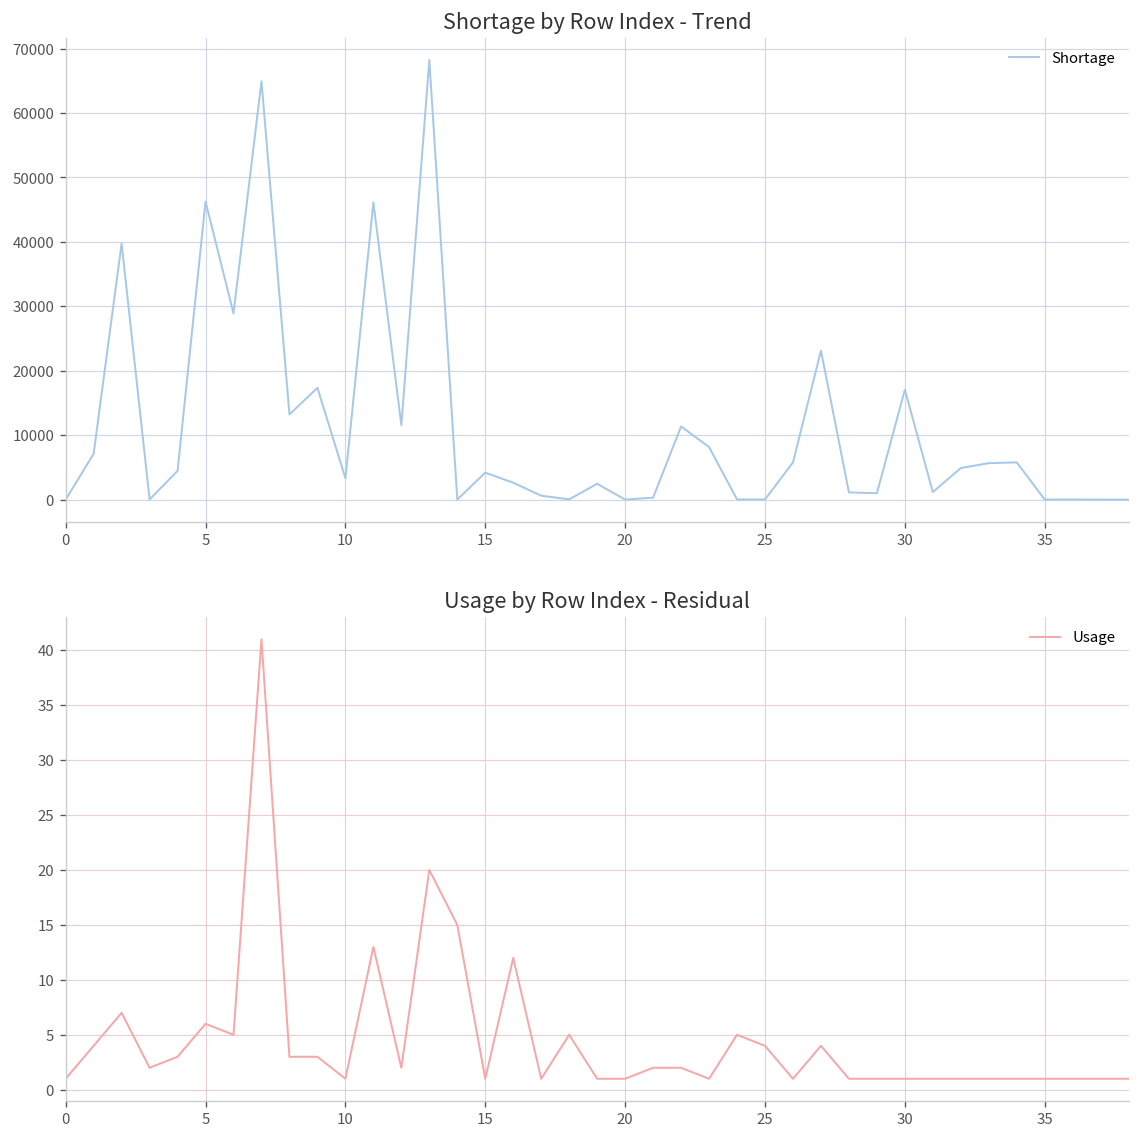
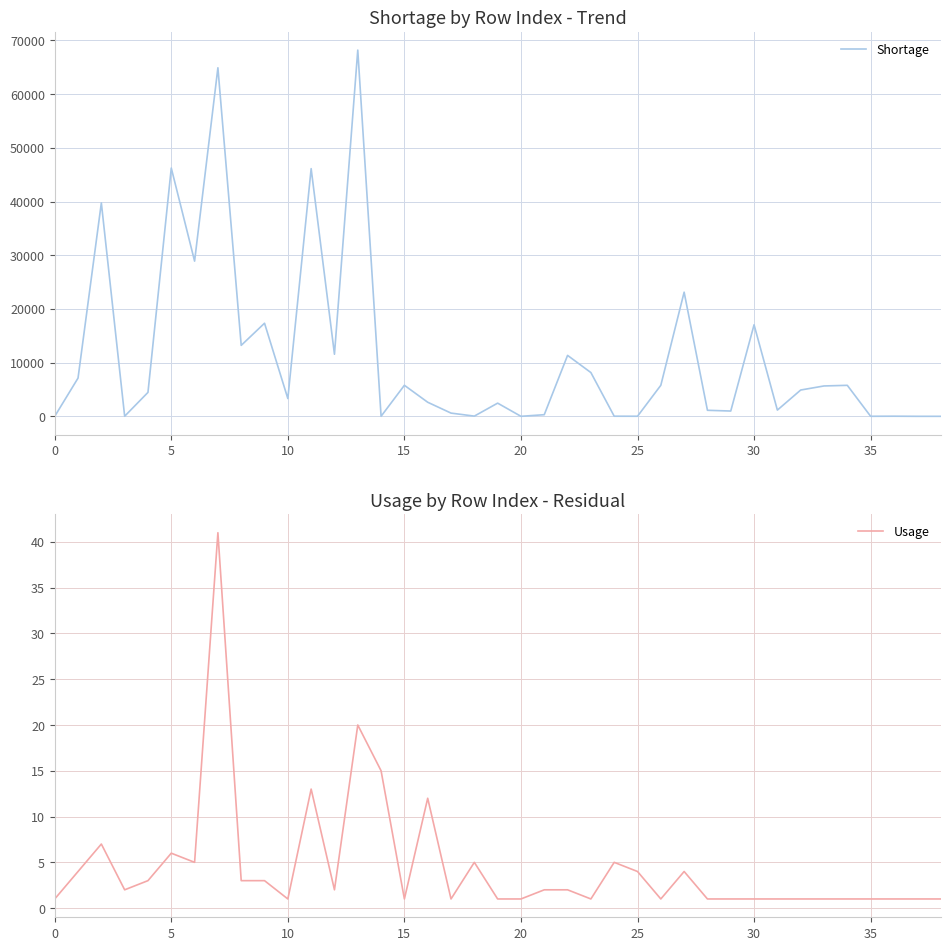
  {
    "Shortage by Row Index - Trend": {
      "0": 0,
      "5": 46000,
      "10": 3000,
-     "15": 4000,
+     "15": 6000,
      "20": 0,
      "25": 0,
      "30": 17000,
      "35": 0
    },
    "Usage by Row Index - Residual": {
      "0": 1,
      "5": 6,
      "10": 1,
      "15": 1,
      "20": 1,
      "25": 4,
      "30": 1,
      "35": 1
    }
  }
